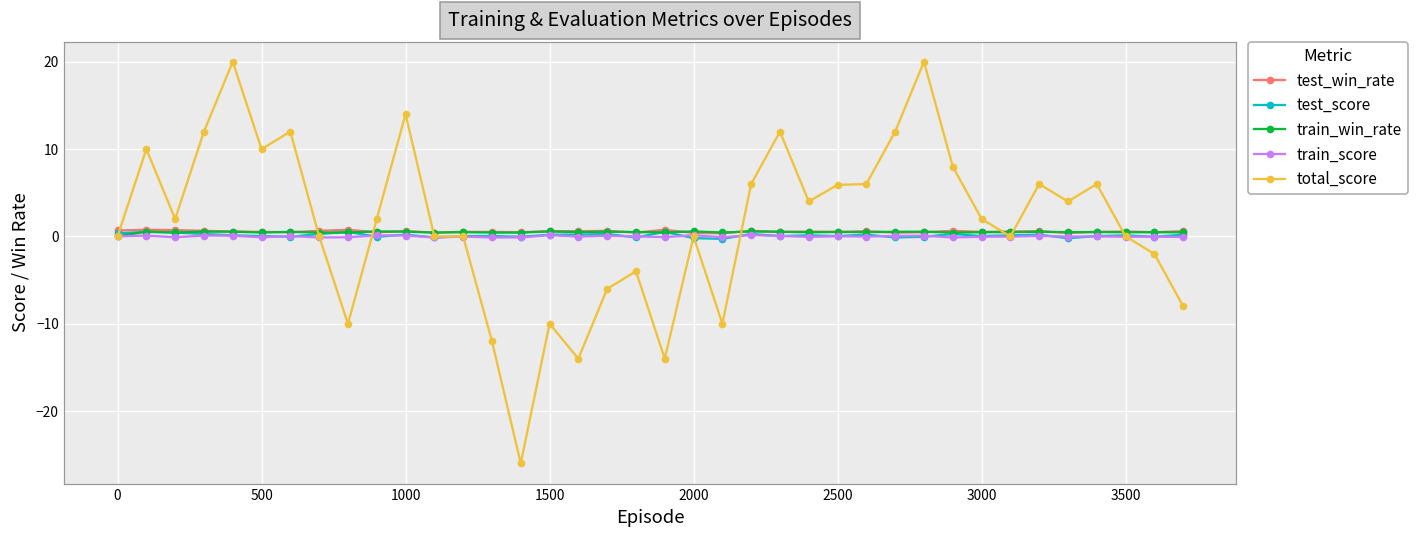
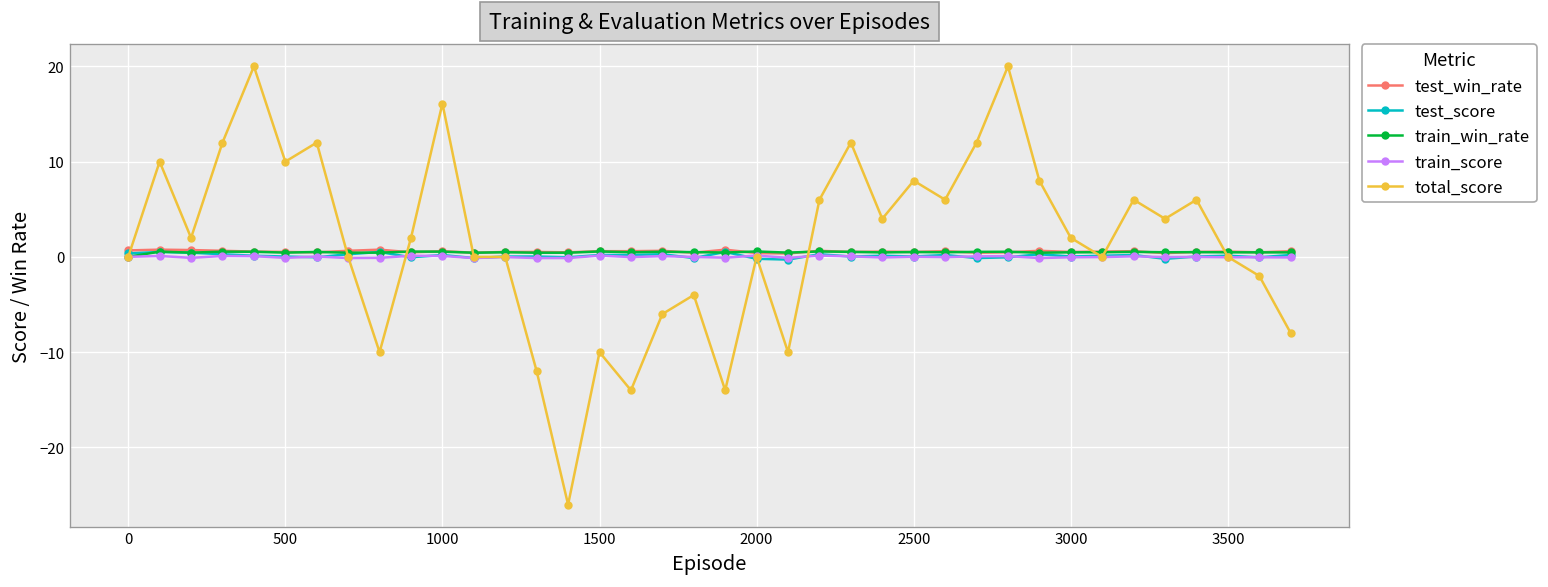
  {
    "test_win_rate": {
      "0": 1
    },
    "test_score": {
      "0": 0
    },
    "total_score": {
      "500": 10,
-     "1000": 14,
+     "1000": 16,
      "1500": -10,
-     "2500": 6,
+     "2500": 8,
      "3000": 2
    }
  }
